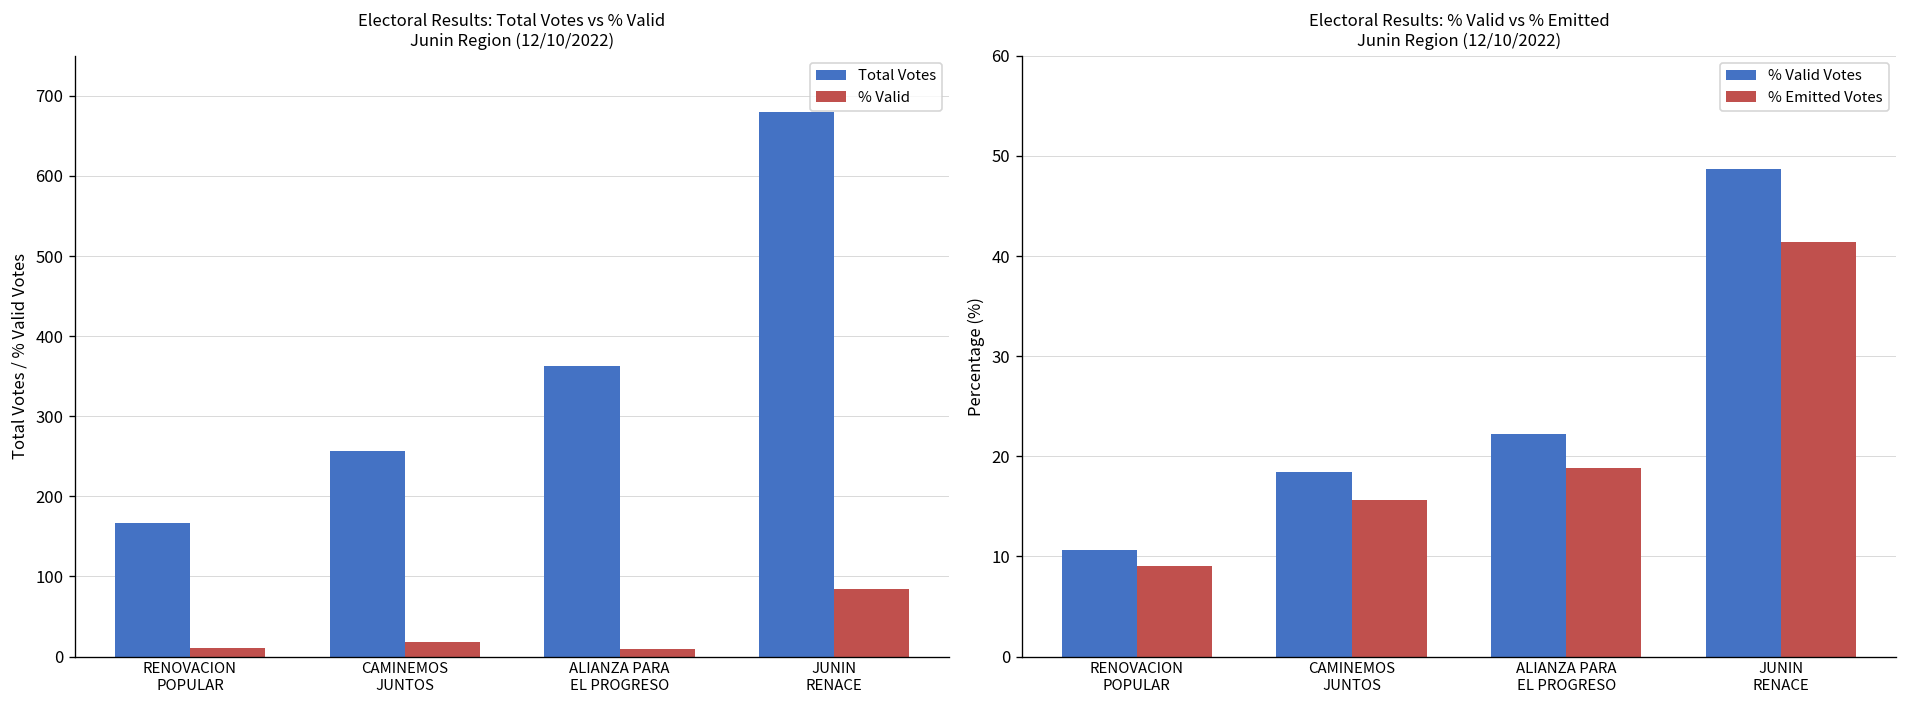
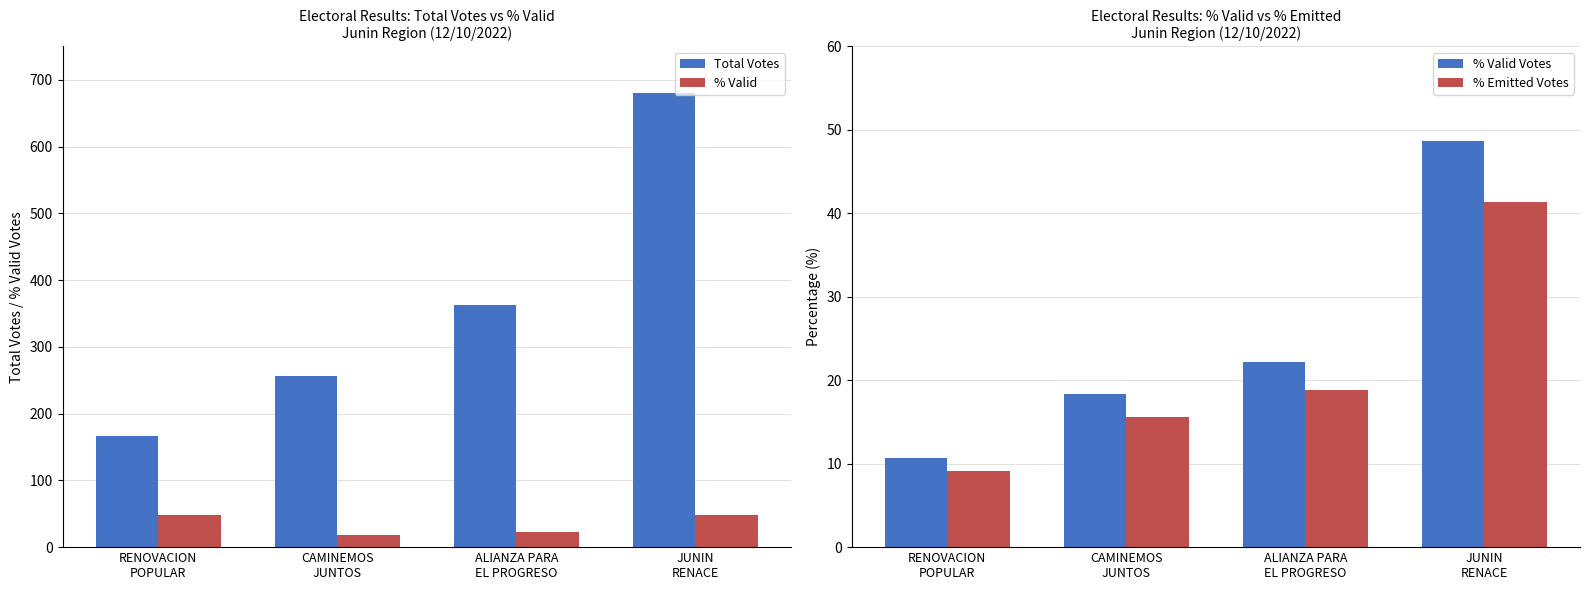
  {
    "Electoral Results: Total Votes vs % Valid Junin Region (12/10/2022)": {
      "Total Votes": {
        "RENOVACION POPULAR": 170,
        "CAMINEMOS JUNTOS": 260,
        "ALIANZA PARA EL PROGRESO": 360,
        "JUNIN RENACE": 680
      },
      "% Valid": {
-       "RENOVACION POPULAR": 10,
+       "RENOVACION POPULAR": 50,
        "CAMINEMOS JUNTOS": 20,
-       "ALIANZA PARA EL PROGRESO": 10,
-       "JUNIN RENACE": 80
+       "ALIANZA PARA EL PROGRESO": 20,
+       "JUNIN RENACE": 50
      }
    },
    "Electoral Results: % Valid vs % Emitted Junin Region (12/10/2022)": {
      "% Valid Votes": {
        "RENOVACION POPULAR": 11,
        "CAMINEMOS JUNTOS": 18,
        "ALIANZA PARA EL PROGRESO": 22,
        "JUNIN RENACE": 49
      },
      "% Emitted Votes": {
        "RENOVACION POPULAR": 9,
        "CAMINEMOS JUNTOS": 16,
        "ALIANZA PARA EL PROGRESO": 19,
        "JUNIN RENACE": 41
      }
    }
  }
